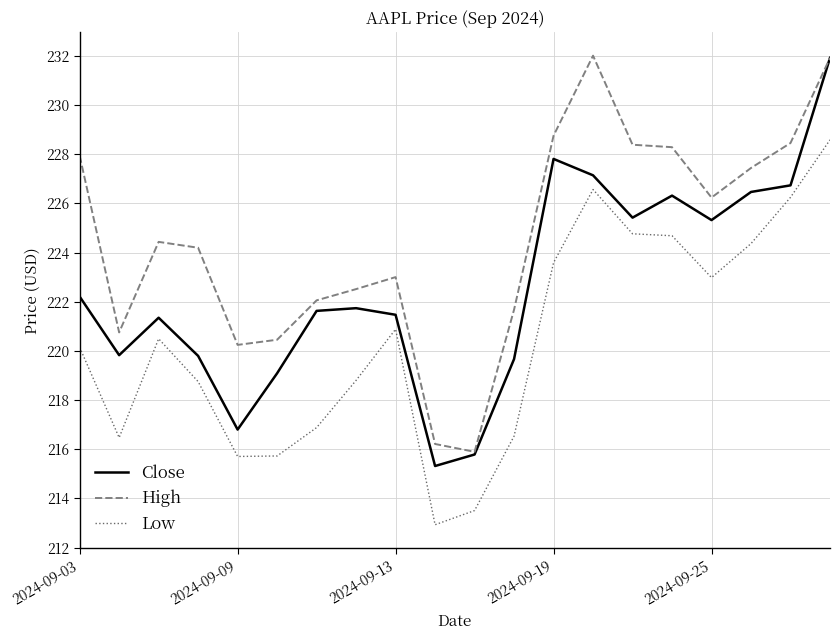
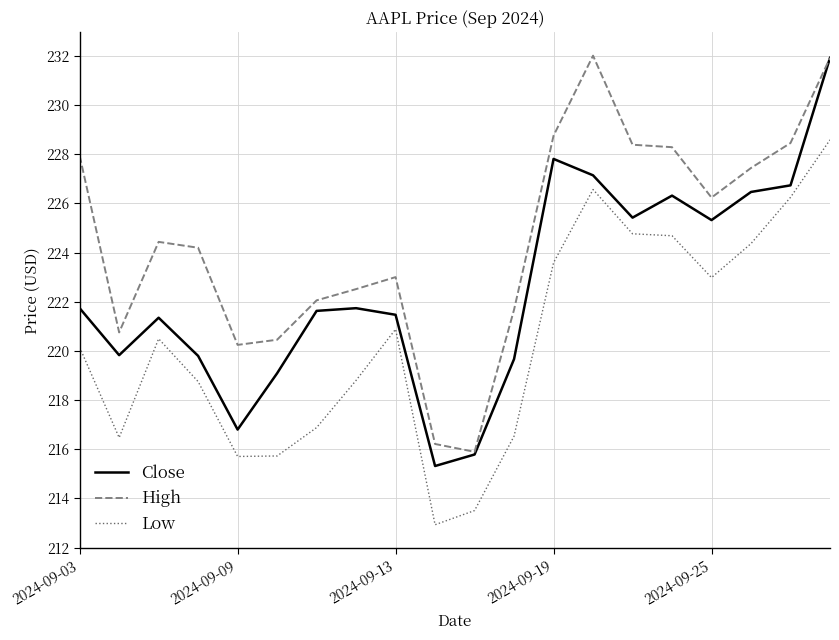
  {
    "Close": {
-     "2024-09-03": 222.2,
+     "2024-09-03": 221.7,
      "2024-09-09": 216.8,
      "2024-09-13": 221.5,
      "2024-09-19": 227.8,
      "2024-09-25": 225.3
    }
  }
